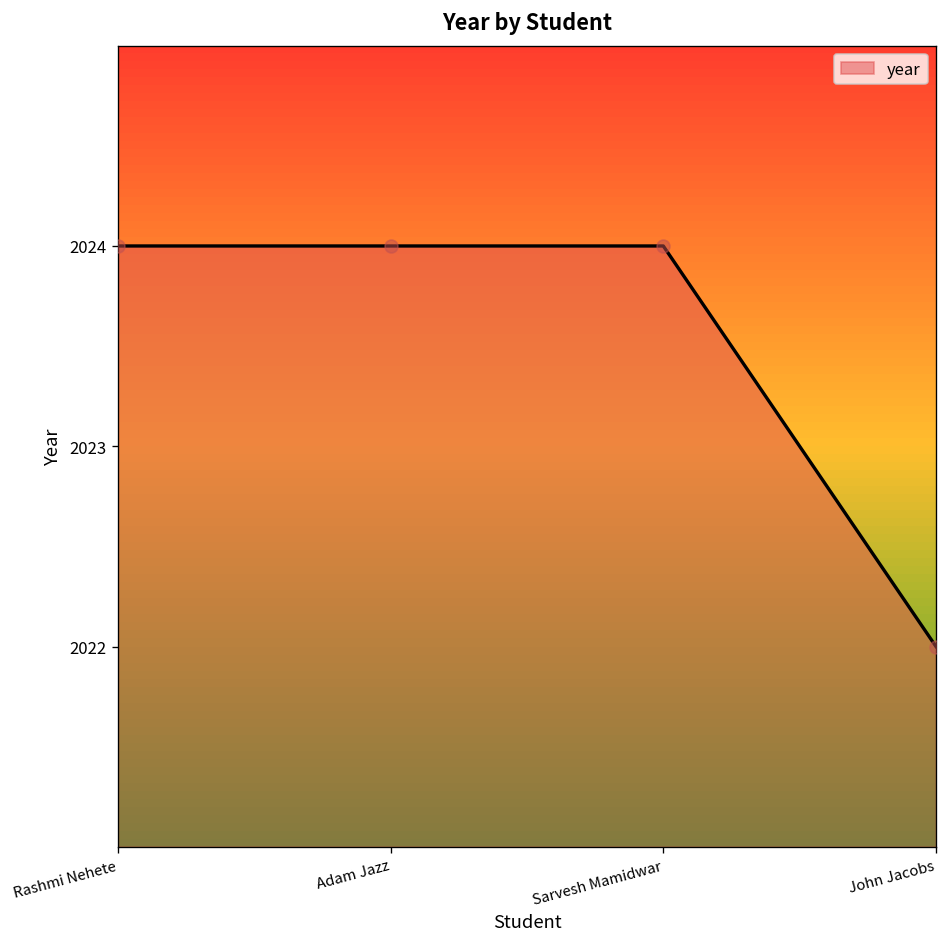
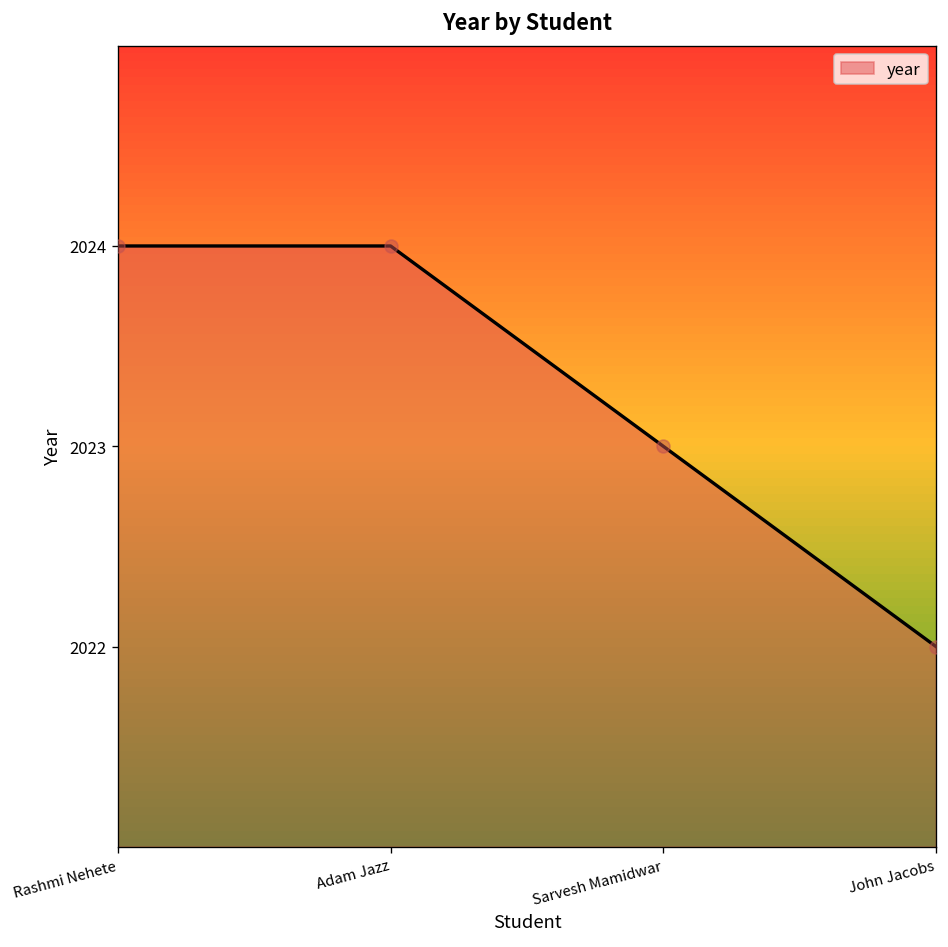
  {
    "Rashmi Nehete": 2024,
    "Adam Jazz": 2024,
-   "Sarvesh Mamidwar": 2024,
+   "Sarvesh Mamidwar": 2023,
    "John Jacobs": 2022
  }
